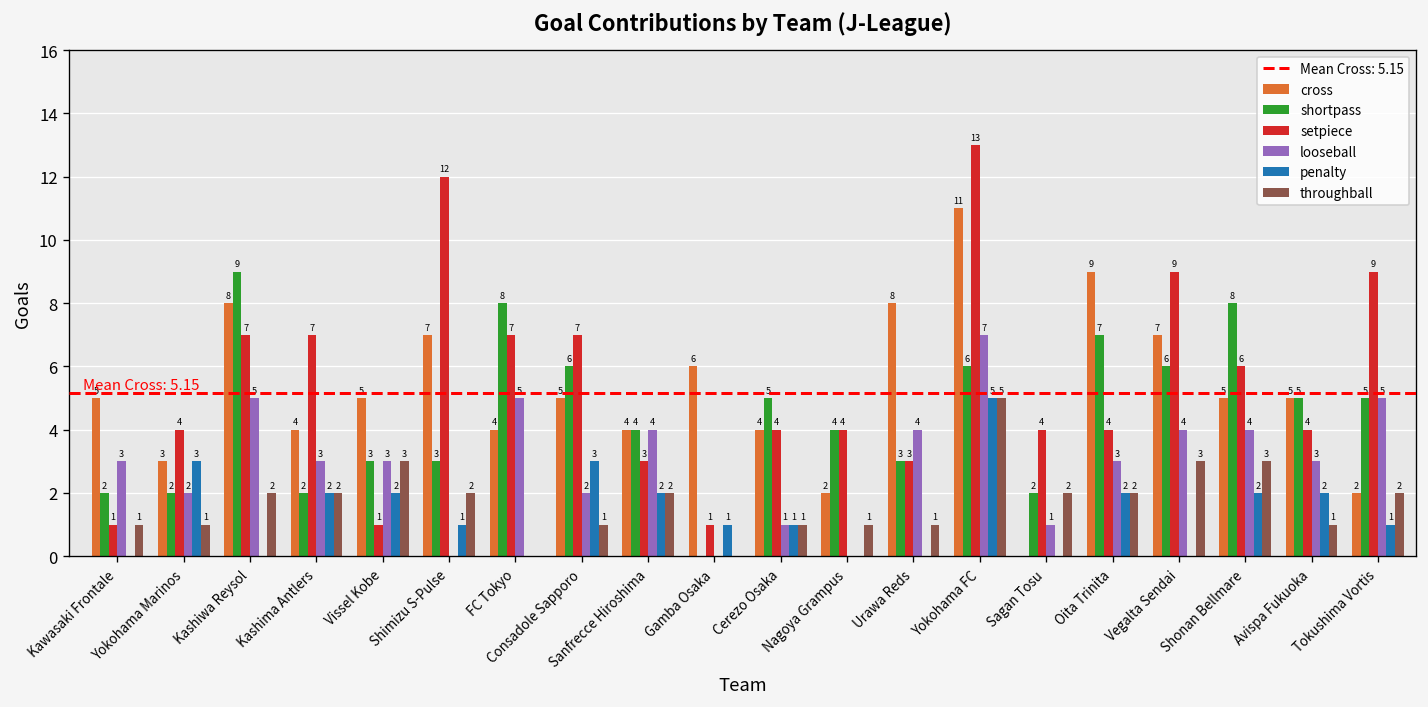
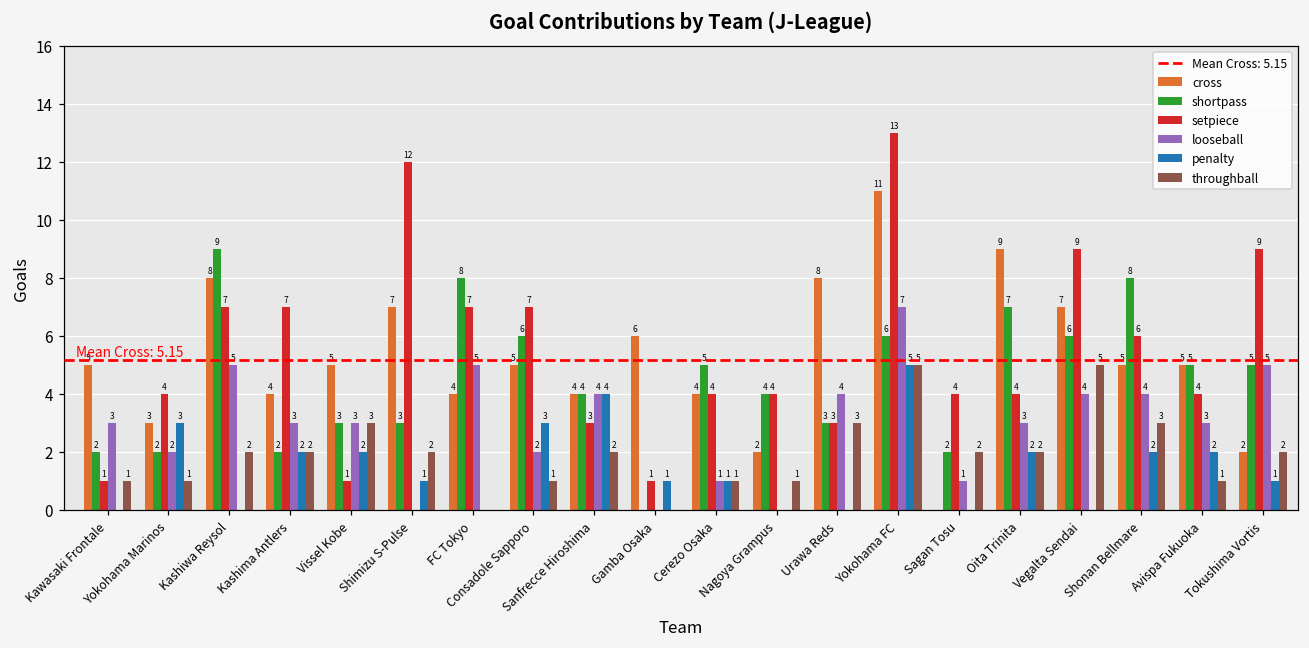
  {
    "cross": {
      "Yokohama Marinos": 3,
      "Kashiwa Reysol": 8,
      "Kashima Antlers": 4,
      "Vissel Kobe": 5,
      "Shimizu S-Pulse": 7,
      "FC Tokyo": 4,
      "Consadole Sapporo": 5,
      "Sanfrecce Hiroshima": 4,
      "Gamba Osaka": 6,
      "Cerezo Osaka": 4,
      "Nagoya Grampus": 2,
      "Urawa Reds": 8,
      "Yokohama FC": 11,
      "Oita Trinita": 9,
      "Vegalta Sendai": 7,
      "Shonan Bellmare": 5,
      "Avispa Fukuoka": 5,
      "Tokushima Vortis": 2
    },
    "shortpass": {
      "Kawasaki Frontale": 2,
      "Yokohama Marinos": 2,
      "Kashiwa Reysol": 9,
      "Kashima Antlers": 2,
      "Vissel Kobe": 3,
      "Shimizu S-Pulse": 3,
      "FC Tokyo": 8,
      "Consadole Sapporo": 6,
      "Sanfrecce Hiroshima": 4,
      "Cerezo Osaka": 5,
      "Nagoya Grampus": 4,
      "Urawa Reds": 3,
      "Yokohama FC": 6,
      "Sagan Tosu": 2,
      "Oita Trinita": 7,
      "Vegalta Sendai": 6,
      "Shonan Bellmare": 8,
      "Avispa Fukuoka": 5,
      "Tokushima Vortis": 5
    },
    "setpiece": {
      "Kawasaki Frontale": 1,
      "Yokohama Marinos": 4,
      "Kashiwa Reysol": 7,
      "Kashima Antlers": 7,
      "Vissel Kobe": 1,
      "Shimizu S-Pulse": 12,
      "FC Tokyo": 7,
      "Consadole Sapporo": 7,
      "Sanfrecce Hiroshima": 3,
      "Gamba Osaka": 1,
      "Cerezo Osaka": 4,
      "Nagoya Grampus": 4,
      "Urawa Reds": 3,
      "Yokohama FC": 13,
      "Sagan Tosu": 4,
      "Oita Trinita": 4,
      "Vegalta Sendai": 9,
      "Shonan Bellmare": 6,
      "Avispa Fukuoka": 4,
      "Tokushima Vortis": 9
    },
    "looseball": {
      "Kawasaki Frontale": 3,
      "Yokohama Marinos": 2,
      "Kashiwa Reysol": 5,
      "Kashima Antlers": 3,
      "Vissel Kobe": 3,
      "FC Tokyo": 5,
      "Consadole Sapporo": 2,
      "Sanfrecce Hiroshima": 4,
      "Cerezo Osaka": 1,
      "Urawa Reds": 4,
      "Yokohama FC": 7,
      "Sagan Tosu": 1,
      "Oita Trinita": 3,
      "Vegalta Sendai": 4,
      "Shonan Bellmare": 4,
      "Avispa Fukuoka": 3,
      "Tokushima Vortis": 5
    },
    "penalty": {
      "Yokohama Marinos": 3,
      "Kashima Antlers": 2,
      "Vissel Kobe": 2,
      "Shimizu S-Pulse": 1,
      "Consadole Sapporo": 3,
-     "Sanfrecce Hiroshima": 2,
+     "Sanfrecce Hiroshima": 4,
      "Gamba Osaka": 1,
      "Cerezo Osaka": 1,
      "Yokohama FC": 5,
      "Oita Trinita": 2,
      "Shonan Bellmare": 2,
      "Avispa Fukuoka": 2,
      "Tokushima Vortis": 1
    },
    "throughball": {
      "Kawasaki Frontale": 1,
      "Yokohama Marinos": 1,
      "Kashiwa Reysol": 2,
      "Kashima Antlers": 2,
      "Vissel Kobe": 3,
      "Shimizu S-Pulse": 2,
      "Consadole Sapporo": 1,
      "Sanfrecce Hiroshima": 2,
      "Cerezo Osaka": 1,
      "Nagoya Grampus": 1,
-     "Urawa Reds": 1,
+     "Urawa Reds": 3,
      "Yokohama FC": 5,
      "Sagan Tosu": 2,
      "Oita Trinita": 2,
-     "Vegalta Sendai": 3,
+     "Vegalta Sendai": 5,
      "Shonan Bellmare": 3,
      "Avispa Fukuoka": 1,
      "Tokushima Vortis": 2
    }
  }
